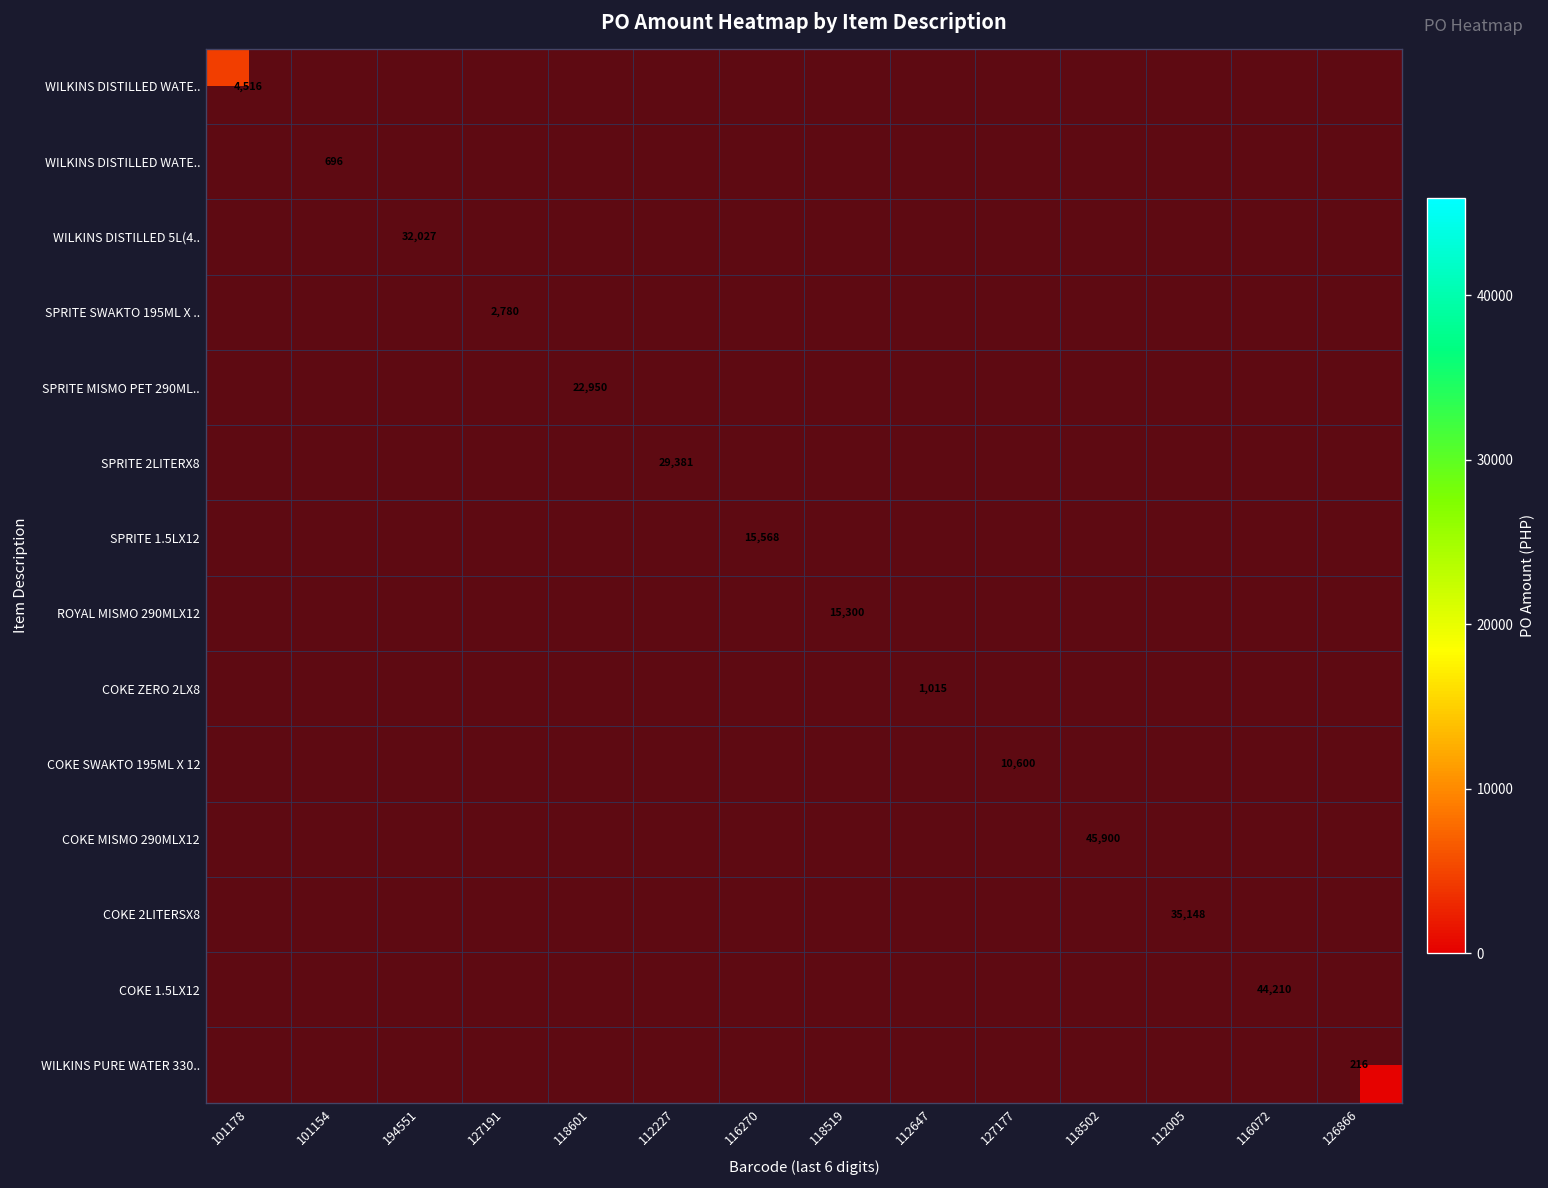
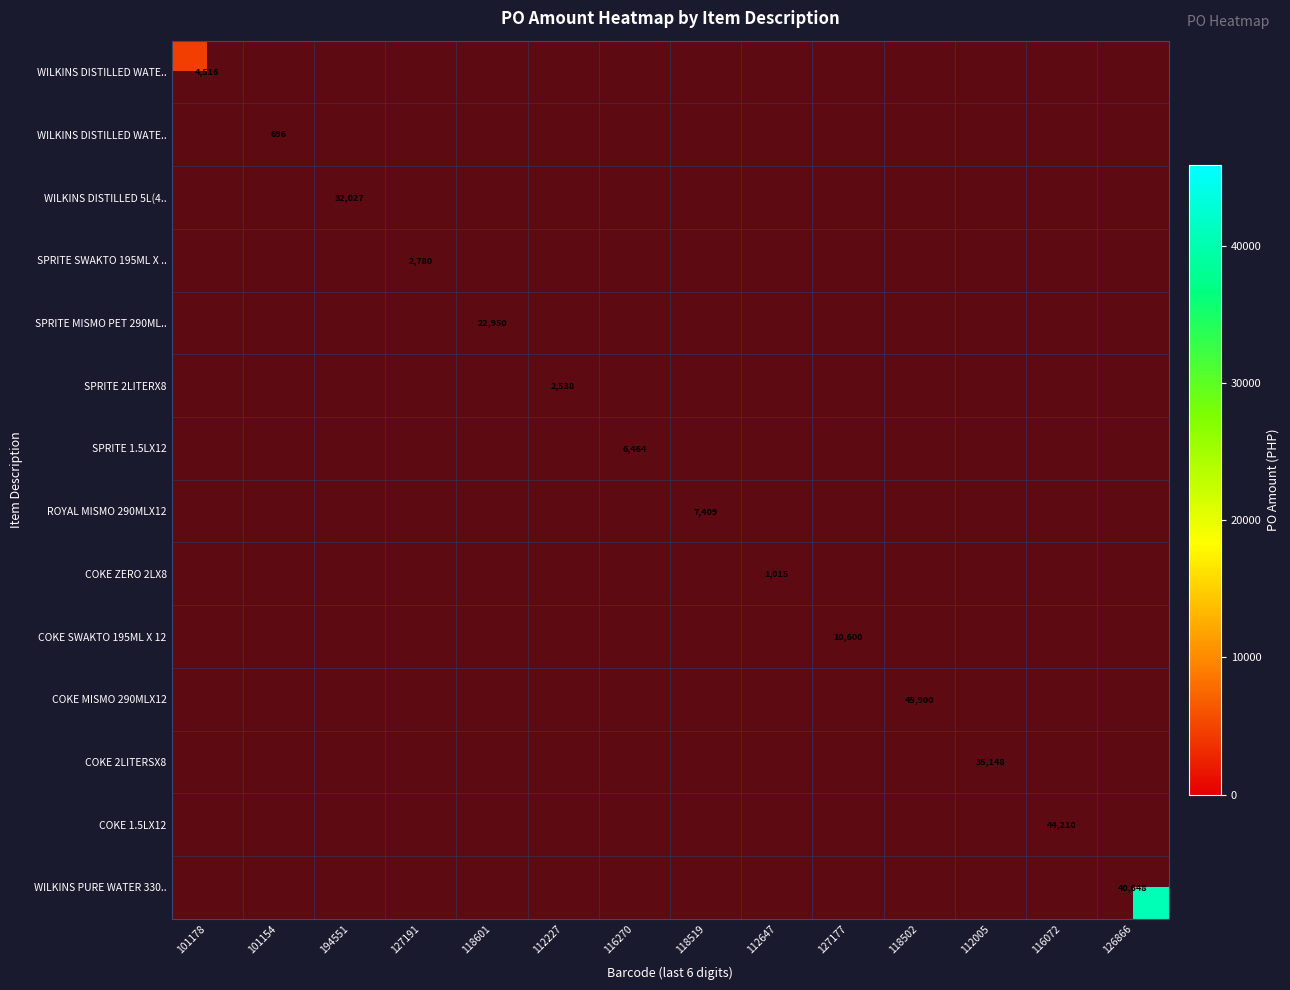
  {
    "WILKINS DISTILLED 5L(4..": {
      "194551": "32,027"
    },
    "SPRITE SWAKTO 195ML X ..": {
      "127191": "2,780"
    },
    "SPRITE MISMO PET 290ML..": {
      "118601": "22,950"
    },
    "SPRITE 2LITERX8": {
-     "112227": "29,381"
+     "112227": "2,538"
    },
    "SPRITE 1.5LX12": {
-     "116270": "15,568"
+     "116270": "6,464"
    },
    "ROYAL MISMO 290MLX12": {
-     "118519": "15,300"
+     "118519": "7,409"
    },
    "COKE ZERO 2LX8": {
      "112647": "1,015"
    },
    "COKE SWAKTO 195ML X 12": {
      "127177": "10,600"
    },
    "COKE MISMO 290MLX12": {
      "118502": "45,900"
    },
    "COKE 2LITERSX8": {
      "112005": "35,148"
    },
    "COKE 1.5LX12": {
      "116072": "44,210"
    },
    "WILKINS PURE WATER 330..": {
-     "126866": "216"
+     "126866": "40,648"
    }
  }
